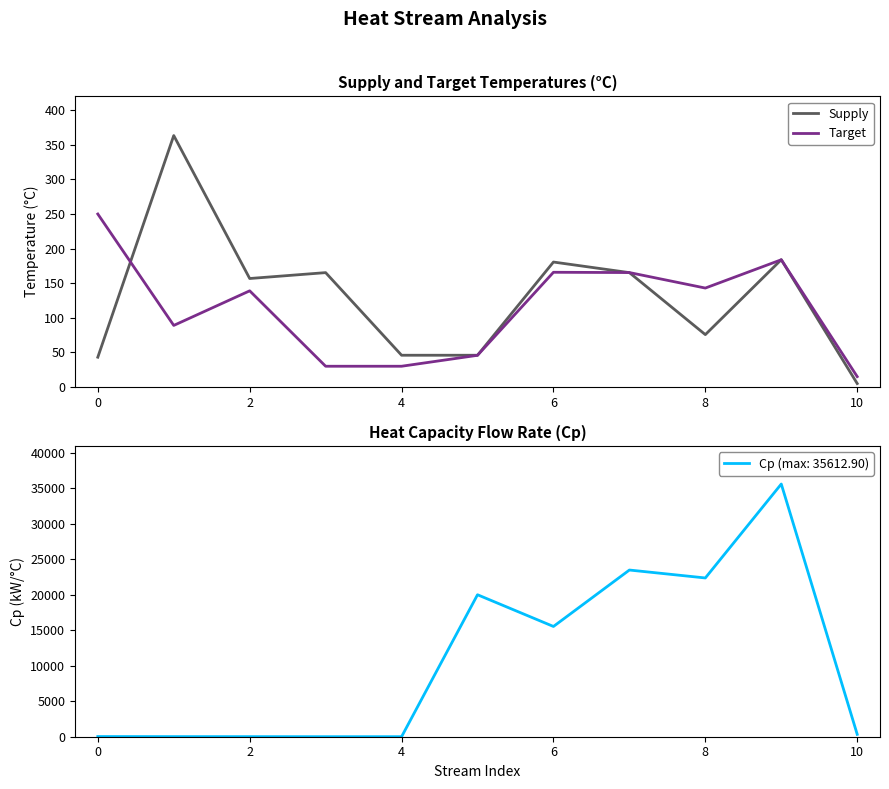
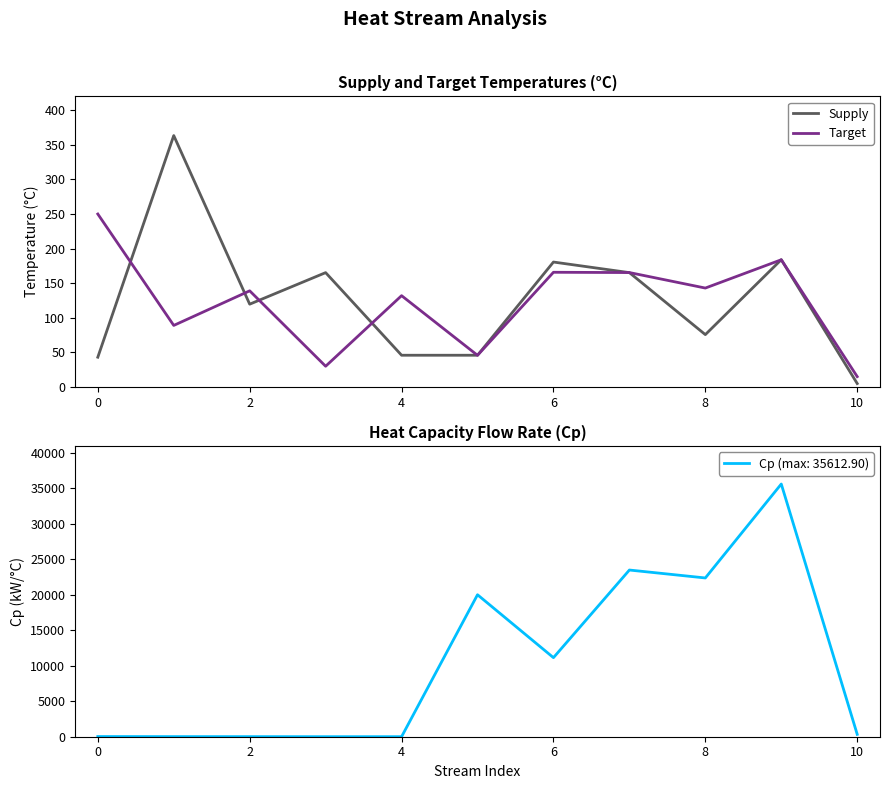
  {
    "Supply and Target Temperatures (°C)": {
      "Supply": {
        "0": 40,
-       "2": 160,
+       "2": 120,
        "4": 50,
        "6": 180,
        "8": 80,
        "10": 10
      },
      "Target": {
        "0": 250,
        "2": 140,
-       "4": 30,
+       "4": 130,
        "6": 170,
        "8": 140,
        "10": 20
      }
    },
    "Heat Capacity Flow Rate (Cp)": {
      "0": 0,
      "2": 0,
      "4": 0,
-     "6": 16000,
+     "6": 11000,
      "8": 22000,
      "10": 0
    }
  }
